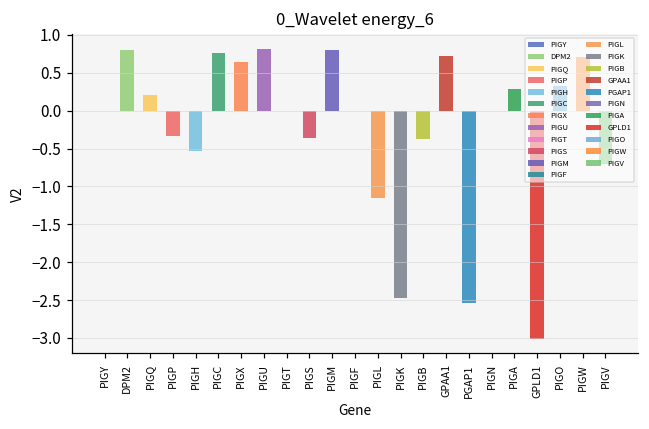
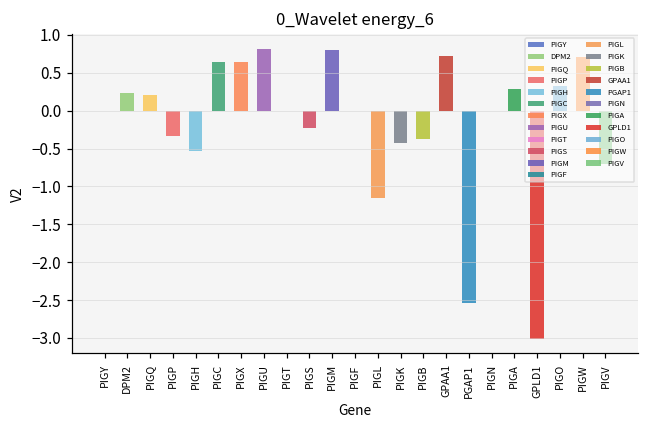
  {
    "PIGY": 0.0,
-   "DPM2": 0.8,
+   "DPM2": 0.2,
    "PIGQ": 0.2,
    "PIGP": -0.3,
    "PIGH": -0.5,
-   "PIGC": 0.8,
+   "PIGC": 0.6,
    "PIGX": 0.6,
    "PIGU": 0.8,
    "PIGT": 0.0,
-   "PIGS": -0.4,
+   "PIGS": -0.2,
    "PIGM": 0.8,
    "PIGF": 0.0,
    "PIGL": -1.2,
-   "PIGK": -2.5,
+   "PIGK": -0.4,
    "PIGB": -0.4,
    "GPAA1": 0.7,
    "PGAP1": -2.5,
    "PIGN": 0.0,
    "PIGA": 0.3,
    "GPLD1": -3.0
  }
